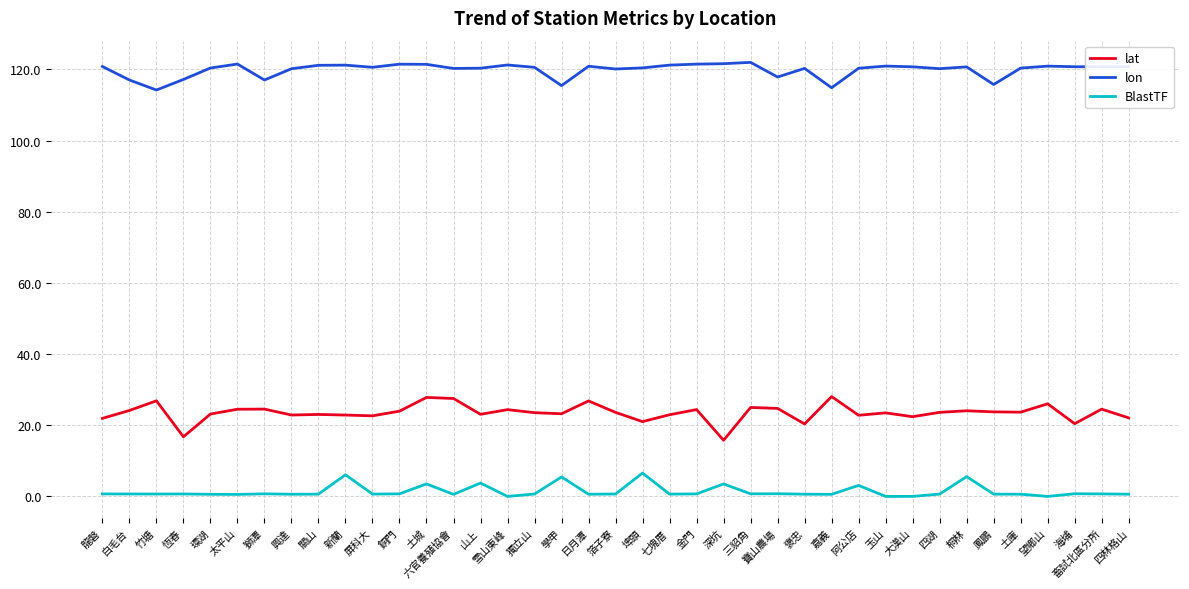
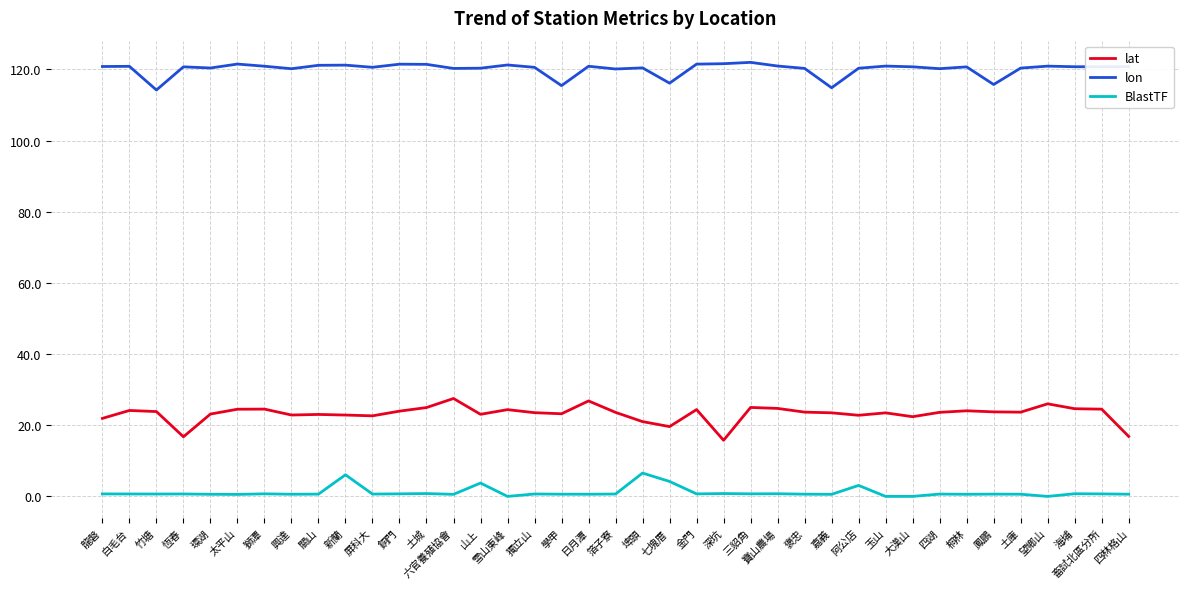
  {
    "lat": {
      "龍磐": 22,
      "白毛台": 24,
-     "竹塘": 27,
+     "竹塘": 24,
      "恆春": 17,
      "環湖": 23,
      "太平山": 25,
      "獅潭": 25,
      "興達": 23,
      "關山": 23,
      "新蘭": 23,
      "屏科大": 23,
      "銅門": 24,
-     "土城": 28,
+     "土城": 25,
      "六官養殖協會": 28,
      "山上": 23,
      "雪山東峰": 24,
      "獨立山": 24,
      "學甲": 23,
      "日月潭": 27,
      "箔子寮": 24,
      "埤頭": 21,
-     "七塊厝": 23,
+     "七塊厝": 20,
      "金門": 24,
      "深坑": 16,
      "三貂角": 25,
      "寶山農場": 25,
-     "褒忠": 20,
-     "嘉義": 28,
+     "褒忠": 24,
+     "嘉義": 23,
      "阿公店": 23,
      "玉山": 23,
      "大漢山": 22,
      "四湖": 24,
      "桐林": 24,
      "鳳鵬": 24,
      "土庫": 24,
      "望鄉山": 26,
-     "海埔": 20,
+     "海埔": 25,
      "畜試北區分所": 25,
-     "四林格山": 22
+     "四林格山": 17
    },
    "lon": {
      "龍磐": 121,
-     "白毛台": 117,
+     "白毛台": 121,
      "竹塘": 114,
-     "恆春": 117,
+     "恆春": 121,
      "環湖": 120,
      "太平山": 122,
-     "獅潭": 117,
+     "獅潭": 121,
      "興達": 120,
      "關山": 121,
      "新蘭": 121,
      "屏科大": 121,
      "銅門": 121,
      "土城": 121,
      "六官養殖協會": 120,
      "山上": 120,
      "雪山東峰": 121,
      "獨立山": 121,
      "學甲": 115,
      "日月潭": 121,
      "箔子寮": 120,
      "埤頭": 120,
-     "七塊厝": 121,
+     "七塊厝": 116,
      "金門": 122,
      "深坑": 122,
      "三貂角": 122,
-     "寶山農場": 118,
+     "寶山農場": 121,
      "褒忠": 120,
      "嘉義": 115,
      "阿公店": 120,
      "玉山": 121,
      "大漢山": 121,
      "四湖": 120,
      "桐林": 121,
      "鳳鵬": 116,
      "土庫": 120,
      "望鄉山": 121,
      "海埔": 121
    },
    "BlastTF": {
      "龍磐": 1,
      "白毛台": 1,
      "竹塘": 1,
      "恆春": 1,
      "環湖": 1,
      "太平山": 1,
      "獅潭": 1,
      "興達": 1,
      "關山": 1,
      "新蘭": 6,
      "屏科大": 1,
      "銅門": 1,
-     "土城": 4,
+     "土城": 1,
      "六官養殖協會": 1,
      "山上": 4,
      "雪山東峰": 0,
      "獨立山": 1,
-     "學甲": 5,
+     "學甲": 1,
      "日月潭": 1,
      "箔子寮": 1,
      "埤頭": 7,
-     "七塊厝": 1,
+     "七塊厝": 4,
      "金門": 1,
-     "深坑": 4,
+     "深坑": 1,
      "三貂角": 1,
      "寶山農場": 1,
      "褒忠": 1,
      "嘉義": 1,
      "阿公店": 3,
      "玉山": 0,
      "大漢山": 0,
      "四湖": 1,
-     "桐林": 6,
+     "桐林": 1,
      "鳳鵬": 1,
      "土庫": 1,
      "望鄉山": 0,
      "海埔": 1,
      "畜試北區分所": 1,
      "四林格山": 1
    }
  }
